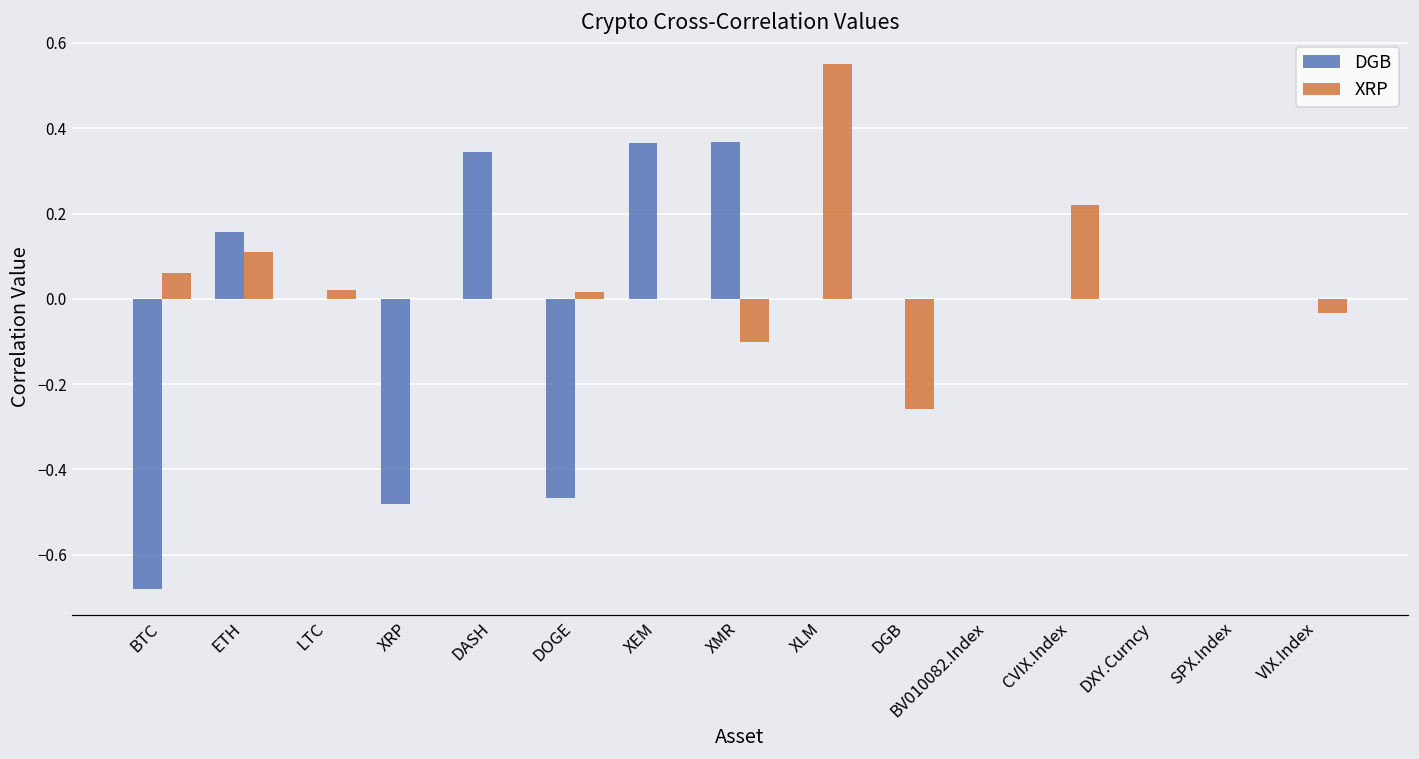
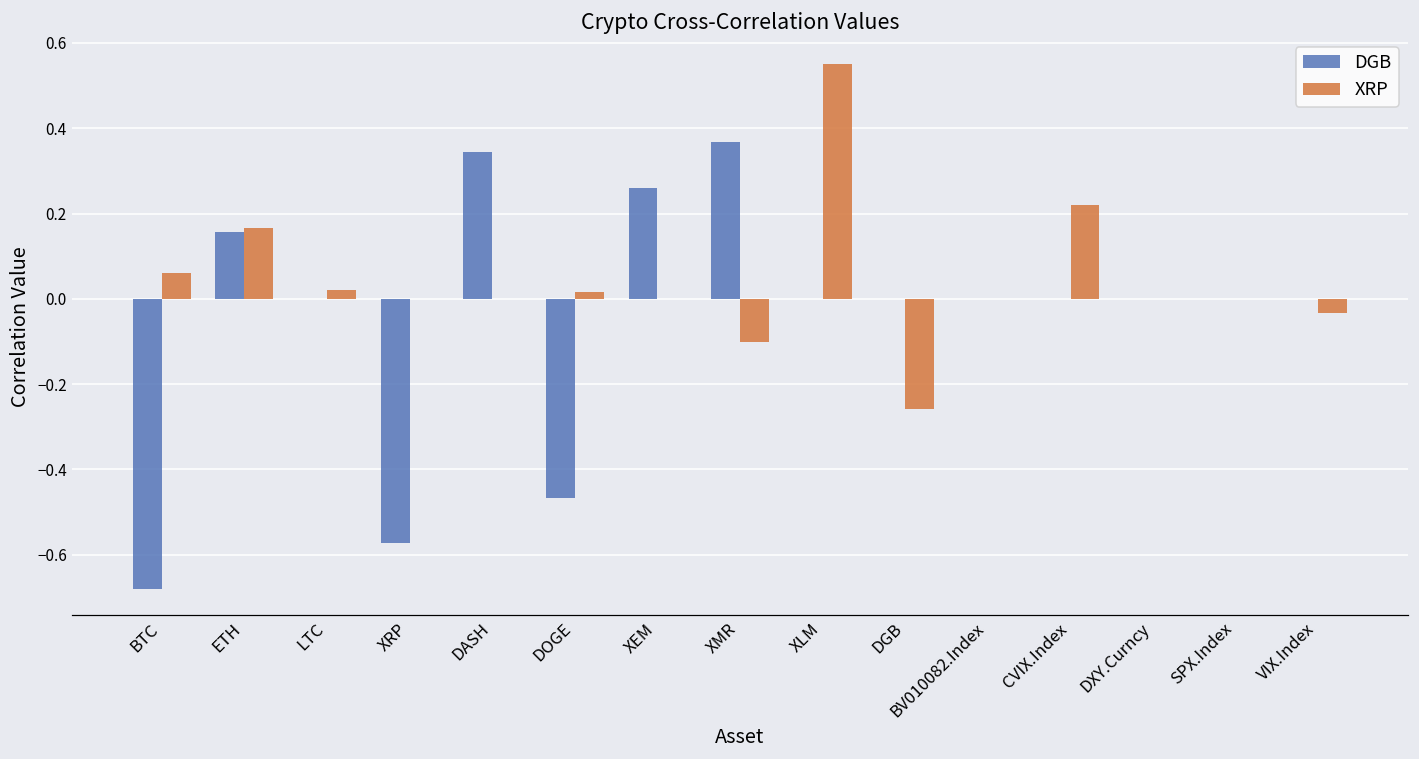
  {
    "DGB": {
      "BTC": -0.68,
      "ETH": 0.16,
      "LTC": 0.00,
-     "XRP": -0.48,
+     "XRP": -0.57,
      "DASH": 0.35,
      "DOGE": -0.47,
-     "XEM": 0.37,
+     "XEM": 0.26,
      "XMR": 0.37,
      "XLM": 0.00,
      "DGB": 0.00,
      "BV010082.Index": 0.00,
      "CVIX.Index": 0.00,
      "DXY.Curncy": 0.00,
      "SPX.Index": 0.00,
      "VIX.Index": 0.00
    },
    "XRP": {
      "BTC": 0.06,
-     "ETH": 0.11,
+     "ETH": 0.17,
      "LTC": 0.02,
      "XRP": 0.00,
      "DASH": 0.00,
      "DOGE": 0.02,
      "XEM": 0.00,
      "XMR": -0.10,
      "XLM": 0.55,
      "DGB": -0.26,
      "BV010082.Index": 0.00,
      "CVIX.Index": 0.22,
      "DXY.Curncy": 0.00,
      "SPX.Index": 0.00,
      "VIX.Index": -0.03
    }
  }
